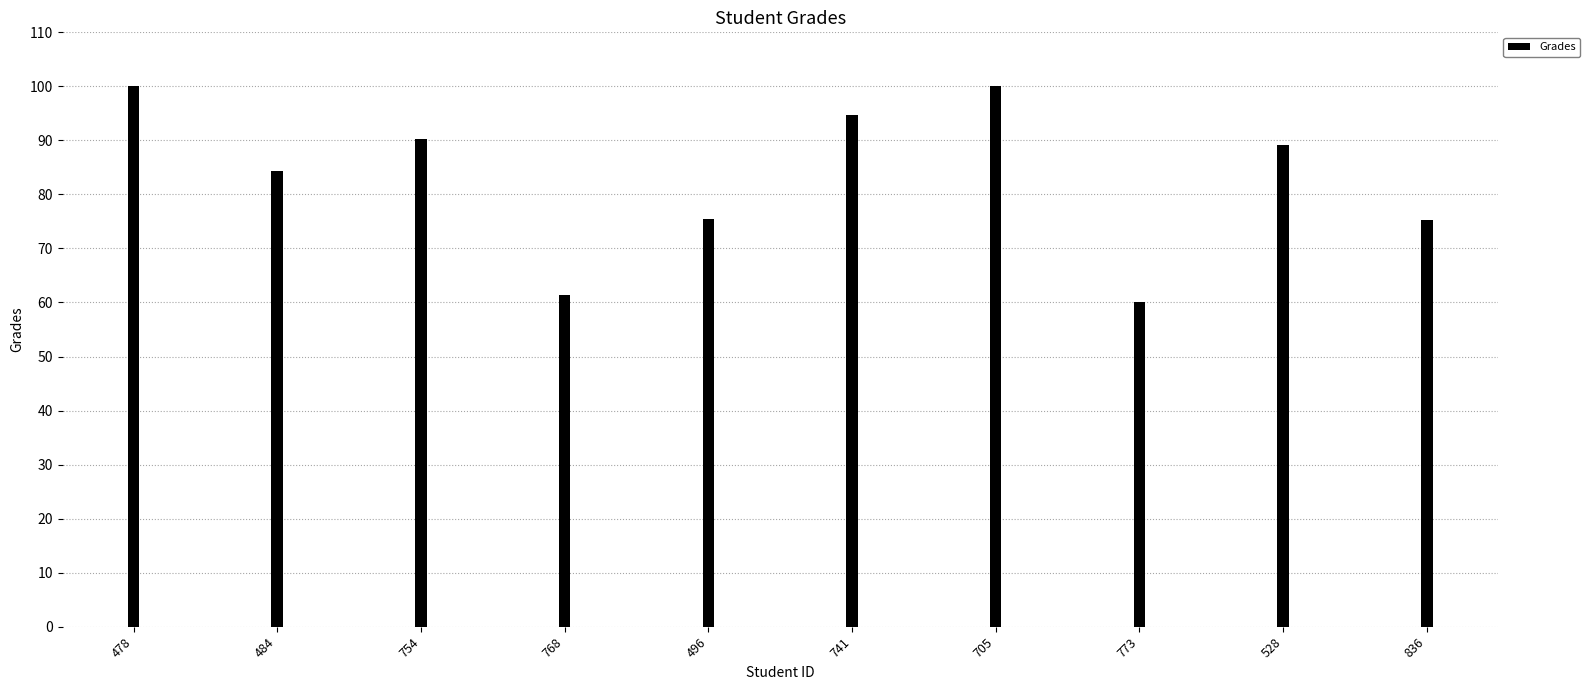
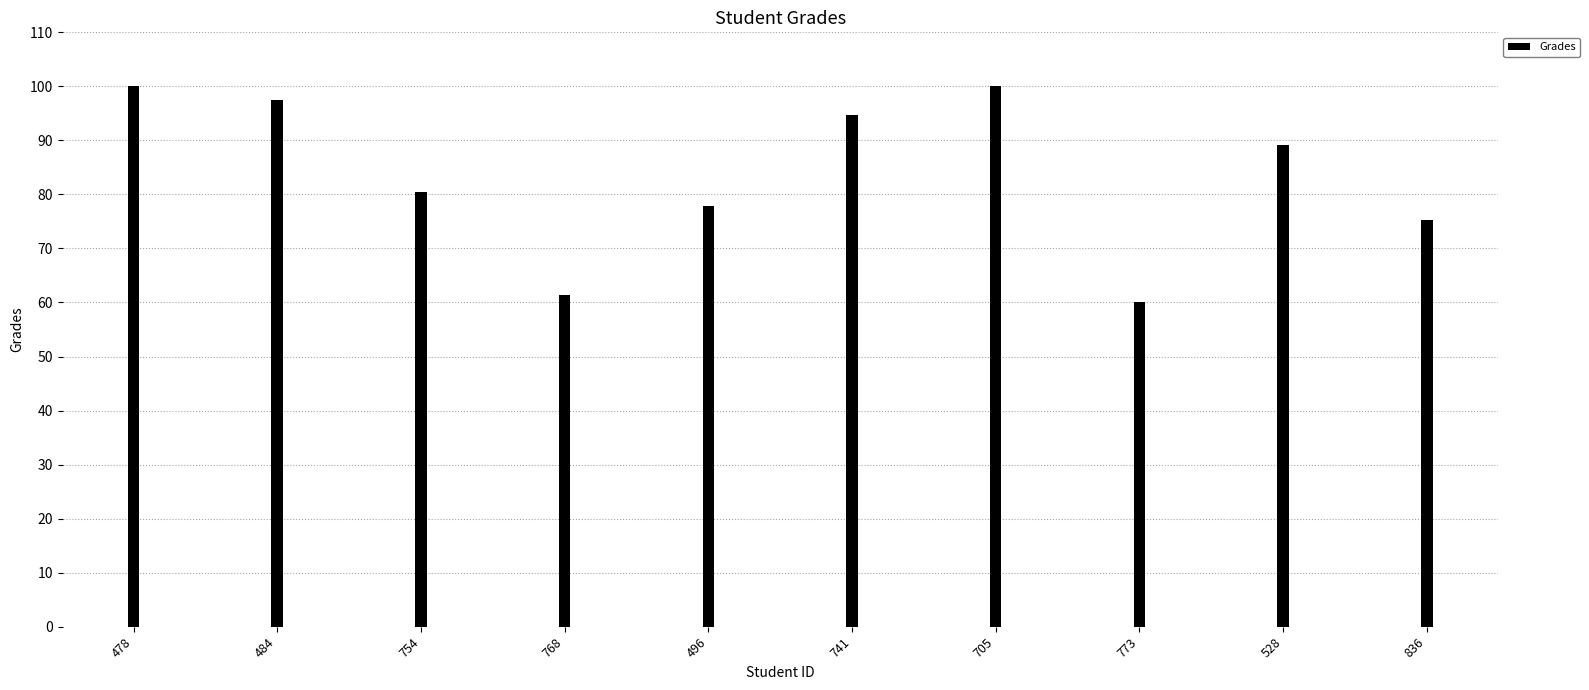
  {
    "478": 100,
-   "484": 84,
-   "754": 90,
+   "484": 98,
+   "754": 81,
    "768": 61,
-   "496": 75,
+   "496": 78,
    "741": 95,
    "705": 100,
    "773": 60,
    "528": 89,
    "836": 75
  }
